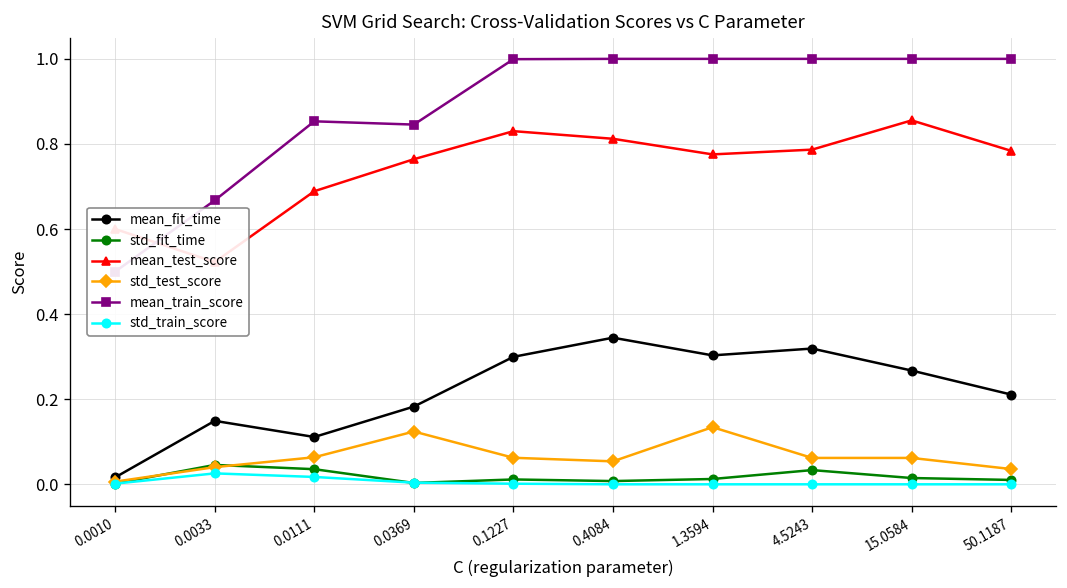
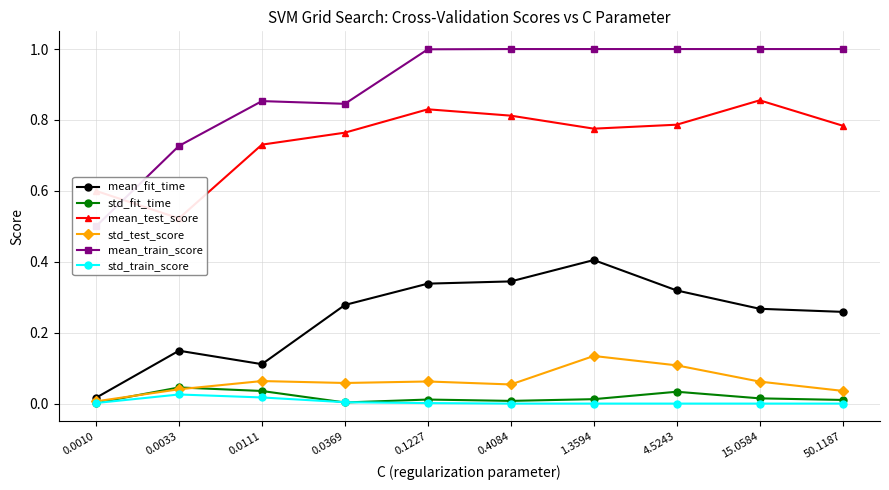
  {
    "mean_fit_time": {
      "0.0010": 0.02,
      "0.0033": 0.15,
      "0.0111": 0.11,
-     "0.0369": 0.18,
-     "0.1227": 0.30,
+     "0.0369": 0.28,
+     "0.1227": 0.34,
      "0.4084": 0.34,
-     "1.3594": 0.30,
+     "1.3594": 0.40,
      "4.5243": 0.32,
      "15.0584": 0.27,
-     "50.1187": 0.21
+     "50.1187": 0.26
    },
    "std_fit_time": {
      "0.0111": 0.04,
      "0.1227": 0.01,
      "0.4084": 0.01,
      "1.3594": 0.01,
      "4.5243": 0.03,
      "15.0584": 0.01,
      "50.1187": 0.01
    },
    "mean_test_score": {
-     "0.0111": 0.69,
+     "0.0111": 0.73,
      "0.0369": 0.76,
      "0.1227": 0.83,
      "0.4084": 0.81,
      "1.3594": 0.78,
      "4.5243": 0.79,
      "15.0584": 0.86,
      "50.1187": 0.78
    },
    "std_test_score": {
      "0.0111": 0.06,
-     "0.0369": 0.12,
+     "0.0369": 0.06,
      "0.1227": 0.06,
      "0.4084": 0.05,
      "1.3594": 0.13,
-     "4.5243": 0.06,
+     "4.5243": 0.11,
      "15.0584": 0.06,
      "50.1187": 0.04
    },
    "mean_train_score": {
-     "0.0033": 0.67,
+     "0.0033": 0.73,
      "0.0111": 0.85,
      "0.0369": 0.85,
      "0.1227": 1.00,
      "0.4084": 1.00,
      "1.3594": 1.00,
      "4.5243": 1.00,
      "15.0584": 1.00,
      "50.1187": 1.00
    },
    "std_train_score": {
      "0.0033": 0.03,
      "0.0111": 0.02,
      "0.1227": 0.00,
      "0.4084": 0.00,
      "1.3594": 0.00,
      "4.5243": 0.00,
      "15.0584": 0.00,
      "50.1187": 0.00
    }
  }
